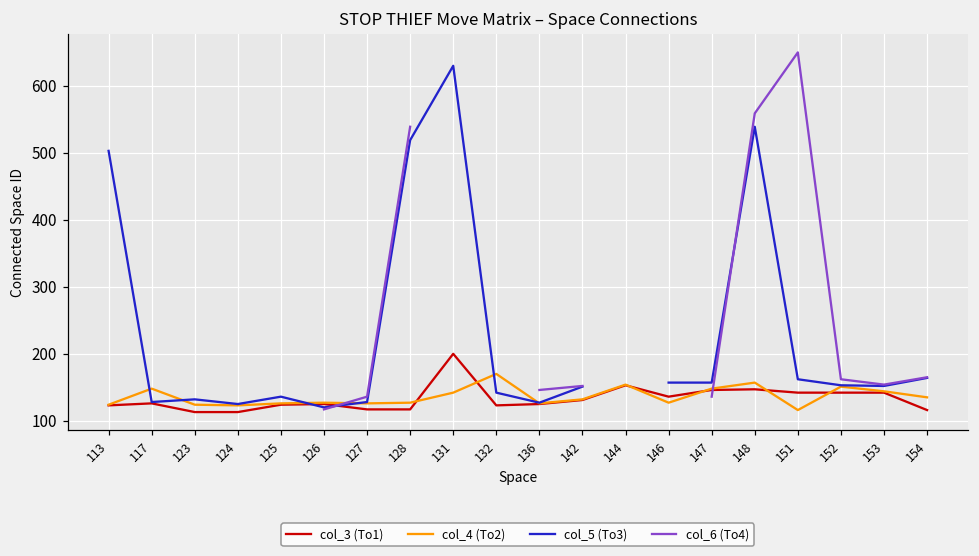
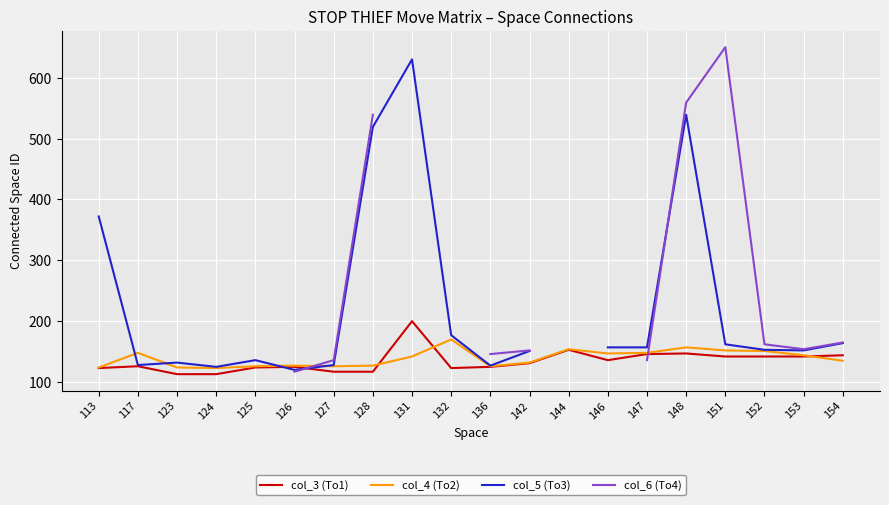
  {
    "col_3 (To1)": {
      "123": 110,
      "124": 110,
      "127": 120,
      "128": 120,
      "131": 200,
      "132": 120,
      "146": 140,
      "148": 150,
      "151": 140,
      "152": 140,
-     "154": 120
+     "154": 140
    },
    "col_4 (To2)": {
      "117": 150,
      "123": 120,
      "128": 130,
      "131": 140,
      "132": 170,
-     "146": 130,
+     "146": 150,
      "148": 160,
-     "151": 120,
+     "151": 150,
      "154": 140
    },
    "col_5 (To3)": {
-     "113": 500,
+     "113": 370,
      "123": 130,
      "125": 140,
      "128": 520,
      "131": 630,
-     "132": 140,
+     "132": 180,
      "146": 160,
      "147": 160,
      "148": 540,
      "151": 160
    },
    "col_6 (To4)": {
      "117": 510,
      "127": 140,
      "128": 540,
      "136": 150,
      "147": 140,
      "148": 560,
      "151": 650,
      "152": 160
    }
  }
